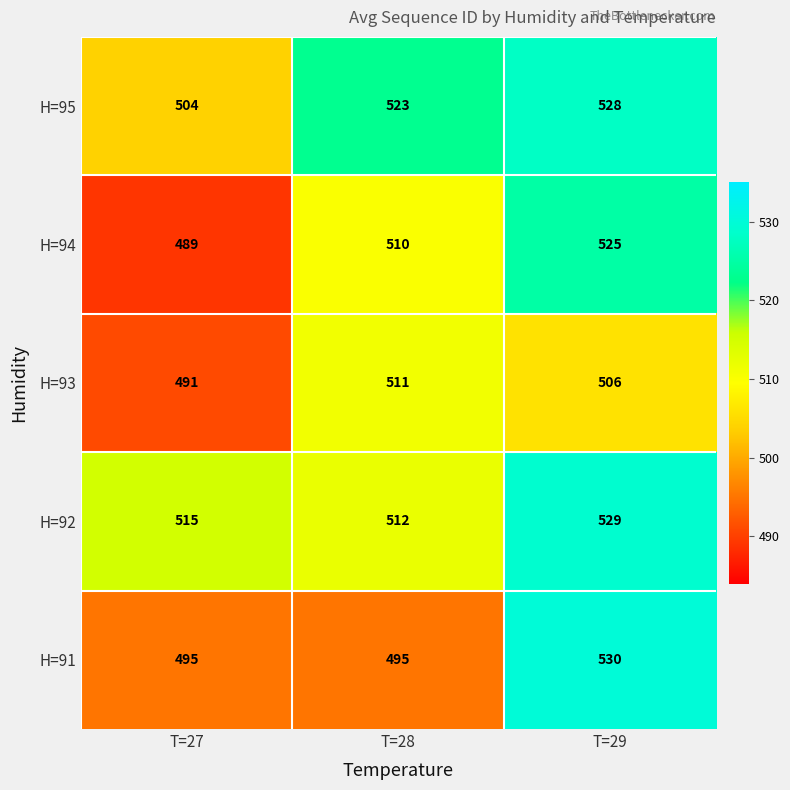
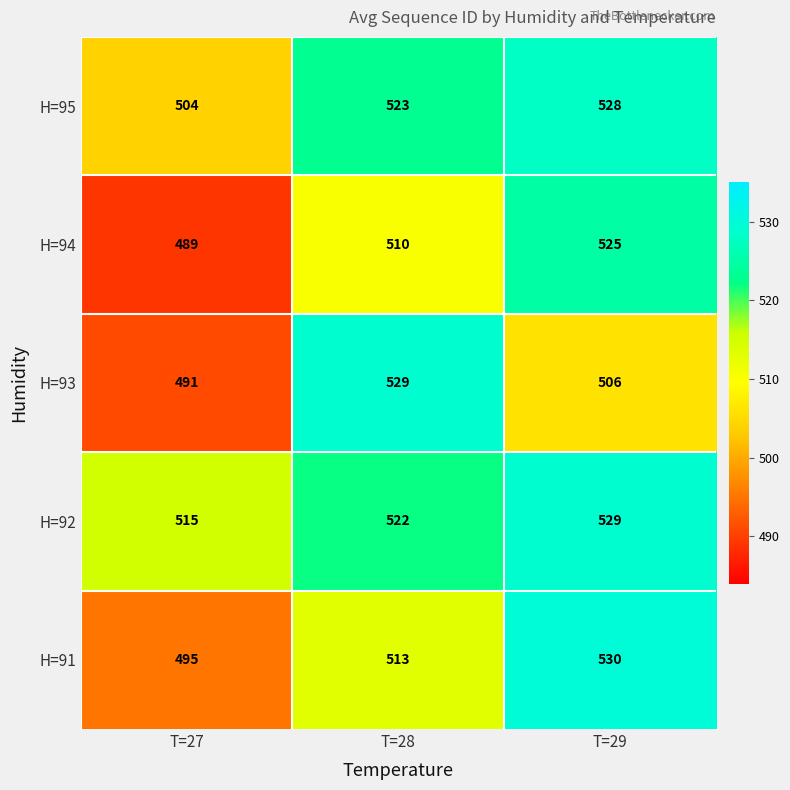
  {
    "H=95": {
      "T=27": 504,
      "T=28": 523,
      "T=29": 528
    },
    "H=94": {
      "T=27": 489,
      "T=28": 510,
      "T=29": 525
    },
    "H=93": {
      "T=27": 491,
-     "T=28": 511,
+     "T=28": 529,
      "T=29": 506
    },
    "H=92": {
      "T=27": 515,
-     "T=28": 512,
+     "T=28": 522,
      "T=29": 529
    },
    "H=91": {
      "T=27": 495,
-     "T=28": 495,
+     "T=28": 513,
      "T=29": 530
    }
  }
